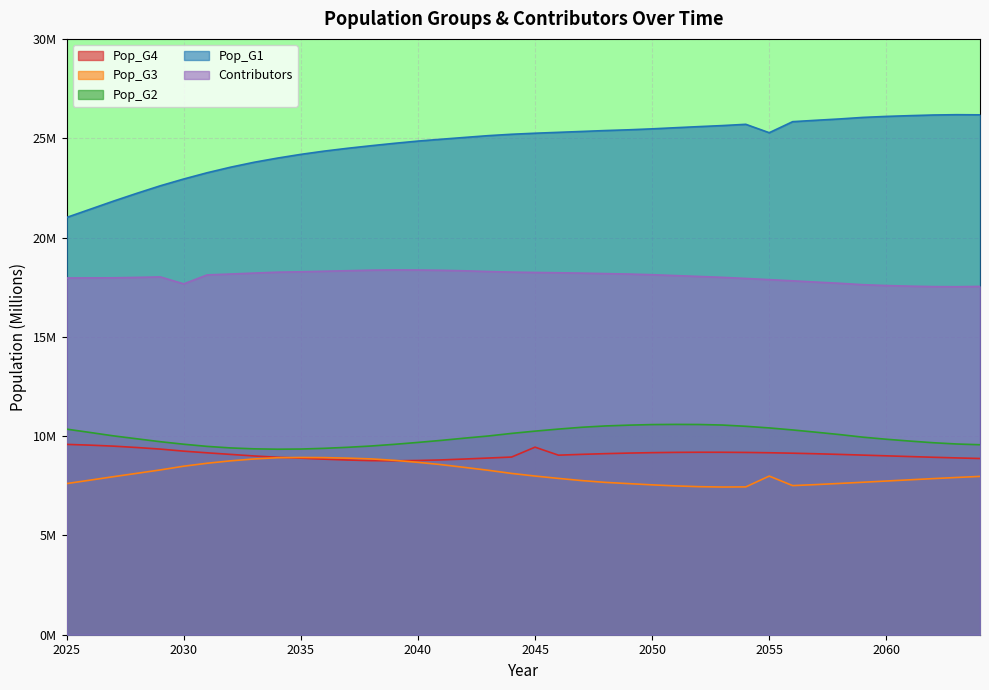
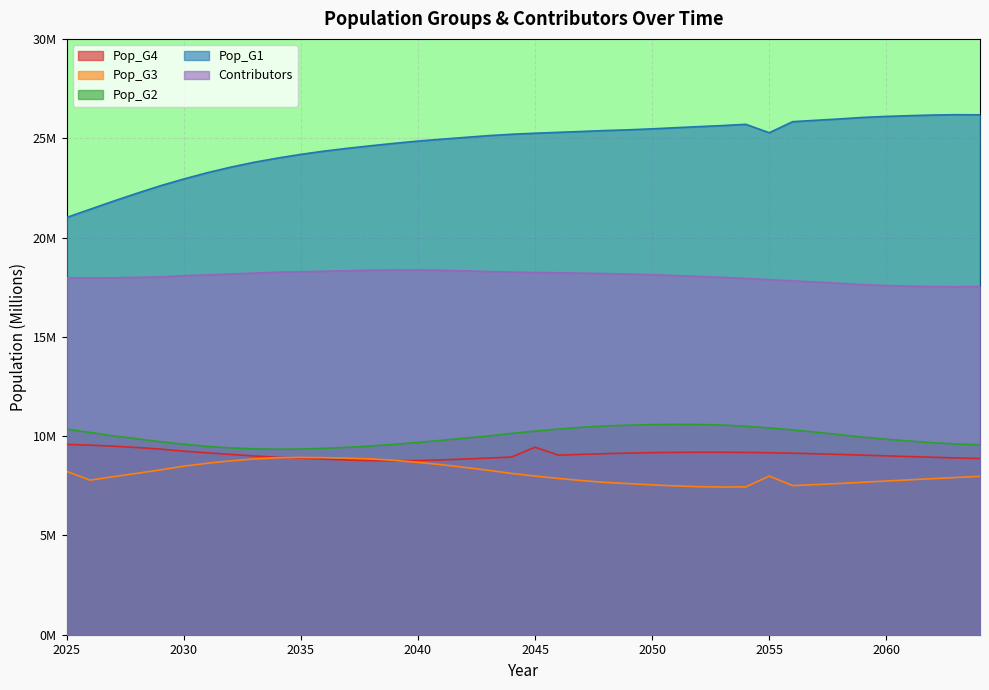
  {
    "Pop_G4": {
      "2025": 9600000,
      "2030": 9200000,
      "2045": 9400000,
      "2050": 9200000,
      "2055": 9200000,
      "2060": 9000000
    },
    "Pop_G3": {
-     "2025": 7600000,
+     "2025": 8200000,
      "2030": 8500000,
      "2045": 8000000,
      "2050": 7500000,
      "2055": 8000000,
      "2060": 7700000
    },
    "Pop_G2": {
      "2025": 10400000,
      "2030": 9600000,
      "2035": 9300000,
      "2040": 9700000,
      "2045": 10300000,
      "2050": 10600000,
      "2055": 10400000,
      "2060": 9800000
    },
    "Pop_G1": {
      "2025": 21000000,
      "2030": 22900000,
      "2035": 24200000,
      "2040": 24900000,
      "2045": 25300000,
      "2050": 25500000,
      "2055": 25300000,
      "2060": 26100000
    },
    "Contributors": {
      "2025": 18000000,
-     "2030": 17700000,
+     "2030": 18100000,
      "2035": 18300000,
      "2040": 18400000,
      "2045": 18200000,
      "2050": 18100000,
      "2055": 17900000,
      "2060": 17600000
    }
  }
